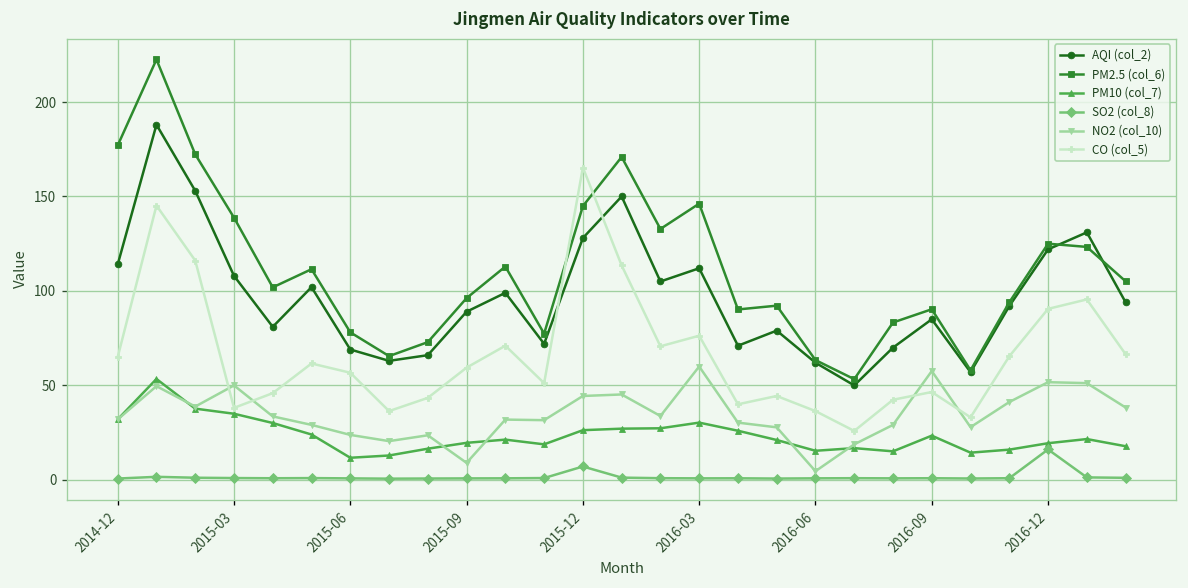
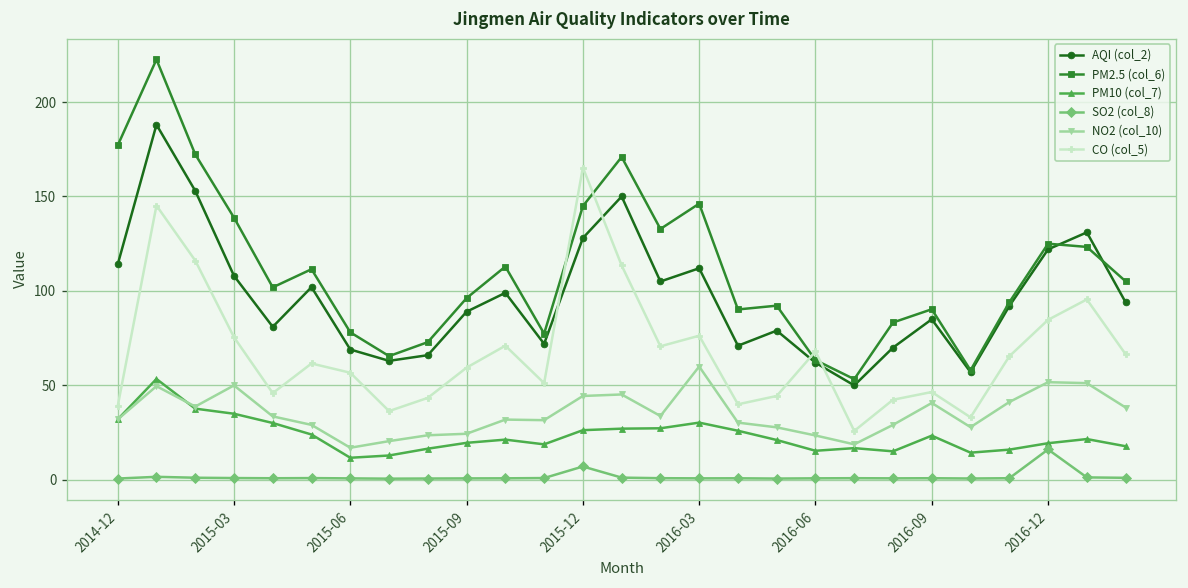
  {
    "SO2 (col_8)": {
      "2014-12": 1,
      "2015-03": 1,
      "2015-06": 1,
      "2015-09": 1,
      "2015-12": 7,
      "2016-03": 1,
      "2016-06": 1,
      "2016-09": 1,
      "2016-12": 16
    },
    "NO2 (col_10)": {
      "2015-03": 50,
-     "2015-06": 24,
-     "2015-09": 9,
+     "2015-06": 17,
+     "2015-09": 24,
      "2015-12": 44,
      "2016-03": 60,
-     "2016-06": 5,
-     "2016-09": 58,
+     "2016-06": 24,
+     "2016-09": 41,
      "2016-12": 52
    },
    "CO (col_5)": {
-     "2014-12": 65,
-     "2015-03": 38,
+     "2014-12": 39,
+     "2015-03": 76,
      "2015-06": 57,
      "2015-09": 59,
      "2015-12": 165,
      "2016-03": 76,
-     "2016-06": 36,
+     "2016-06": 68,
      "2016-09": 47,
-     "2016-12": 91
+     "2016-12": 85
    }
  }
